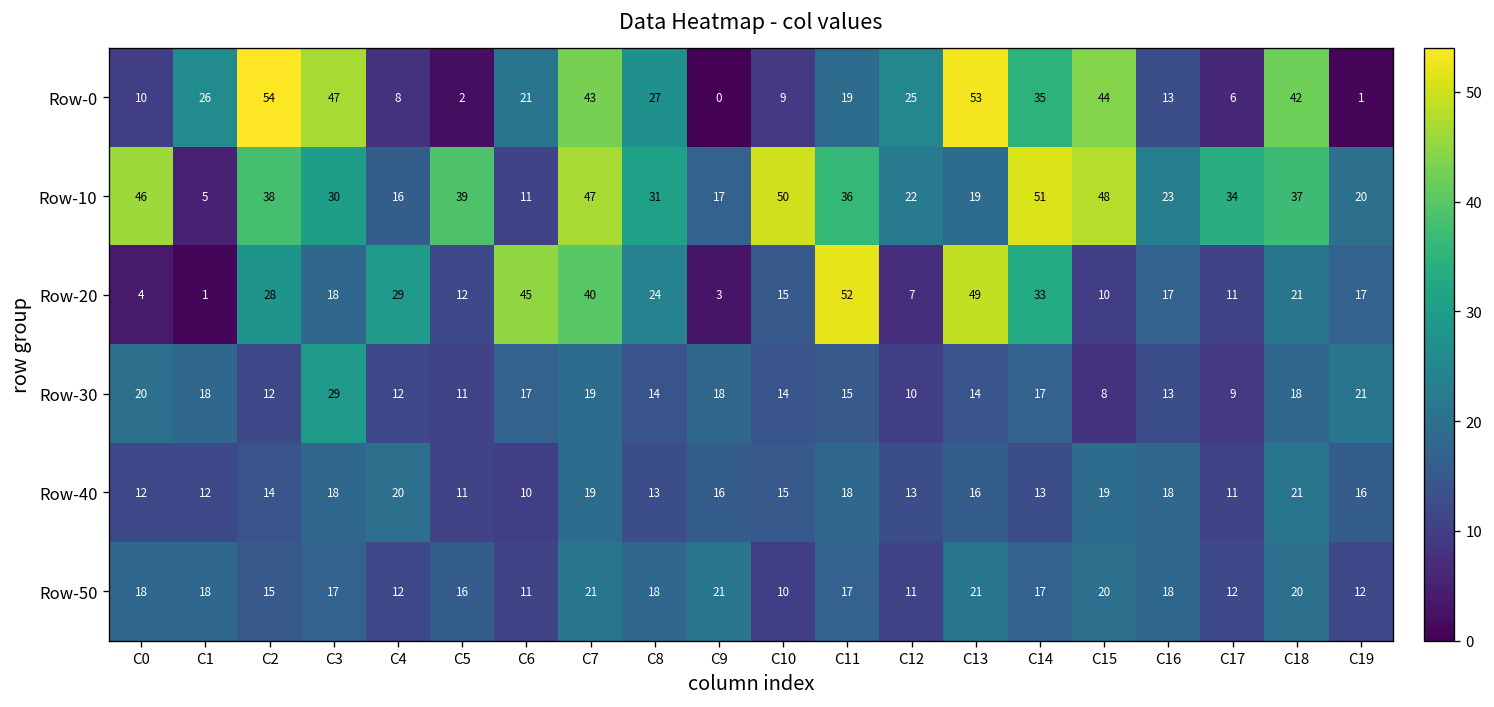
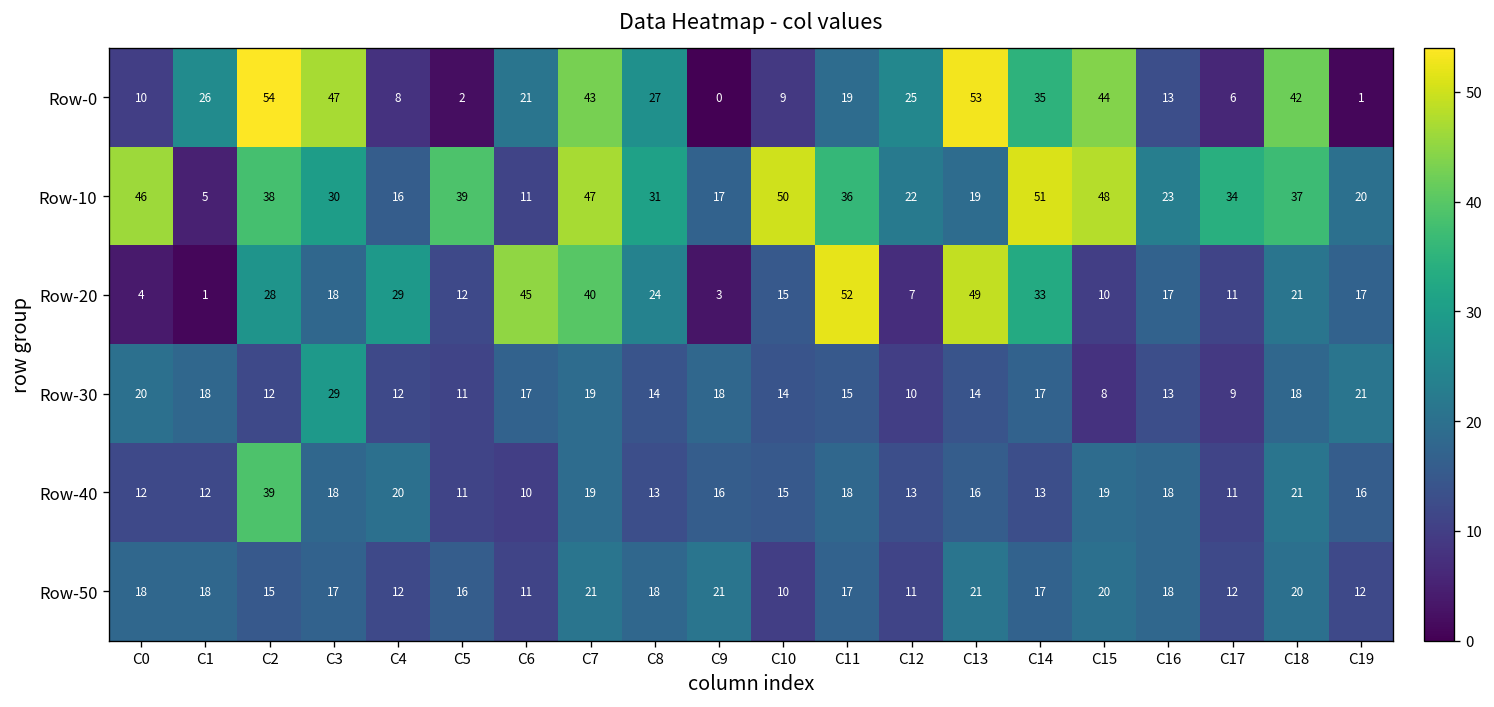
  {
    "Row-0": {
      "C0": 10,
      "C1": 26,
      "C2": 54,
      "C3": 47,
      "C4": 8,
      "C5": 2,
      "C6": 21,
      "C7": 43,
      "C8": 27,
      "C9": 0,
      "C10": 9,
      "C11": 19,
      "C12": 25,
      "C13": 53,
      "C14": 35,
      "C15": 44,
      "C16": 13,
      "C17": 6,
      "C18": 42,
      "C19": 1
    },
    "Row-10": {
      "C0": 46,
      "C1": 5,
      "C2": 38,
      "C3": 30,
      "C4": 16,
      "C5": 39,
      "C6": 11,
      "C7": 47,
      "C8": 31,
      "C9": 17,
      "C10": 50,
      "C11": 36,
      "C12": 22,
      "C13": 19,
      "C14": 51,
      "C15": 48,
      "C16": 23,
      "C17": 34,
      "C18": 37,
      "C19": 20
    },
    "Row-20": {
      "C0": 4,
      "C1": 1,
      "C2": 28,
      "C3": 18,
      "C4": 29,
      "C5": 12,
      "C6": 45,
      "C7": 40,
      "C8": 24,
      "C9": 3,
      "C10": 15,
      "C11": 52,
      "C12": 7,
      "C13": 49,
      "C14": 33,
      "C15": 10,
      "C16": 17,
      "C17": 11,
      "C18": 21,
      "C19": 17
    },
    "Row-30": {
      "C0": 20,
      "C1": 18,
      "C2": 12,
      "C3": 29,
      "C4": 12,
      "C5": 11,
      "C6": 17,
      "C7": 19,
      "C8": 14,
      "C9": 18,
      "C10": 14,
      "C11": 15,
      "C12": 10,
      "C13": 14,
      "C14": 17,
      "C15": 8,
      "C16": 13,
      "C17": 9,
      "C18": 18,
      "C19": 21
    },
    "Row-40": {
      "C0": 12,
      "C1": 12,
-     "C2": 14,
+     "C2": 39,
      "C3": 18,
      "C4": 20,
      "C5": 11,
      "C6": 10,
      "C7": 19,
      "C8": 13,
      "C9": 16,
      "C10": 15,
      "C11": 18,
      "C12": 13,
      "C13": 16,
      "C14": 13,
      "C15": 19,
      "C16": 18,
      "C17": 11,
      "C18": 21,
      "C19": 16
    },
    "Row-50": {
      "C0": 18,
      "C1": 18,
      "C2": 15,
      "C3": 17,
      "C4": 12,
      "C5": 16,
      "C6": 11,
      "C7": 21,
      "C8": 18,
      "C9": 21,
      "C10": 10,
      "C11": 17,
      "C12": 11,
      "C13": 21,
      "C14": 17,
      "C15": 20,
      "C16": 18,
      "C17": 12,
      "C18": 20,
      "C19": 12
    }
  }
